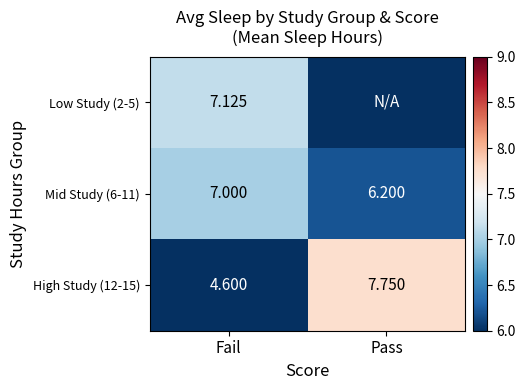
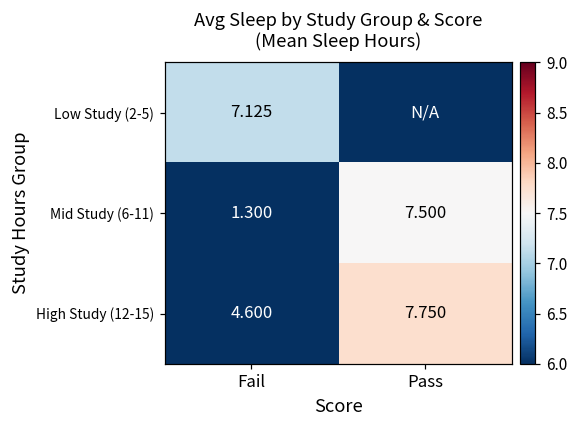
  {
    "Low Study (2-5)": {
      "Fail": 7.125
    },
    "Mid Study (6-11)": {
-     "Fail": 7.000,
-     "Pass": 6.200
+     "Fail": 1.300,
+     "Pass": 7.500
    },
    "High Study (12-15)": {
      "Fail": 4.600,
      "Pass": 7.750
    }
  }
